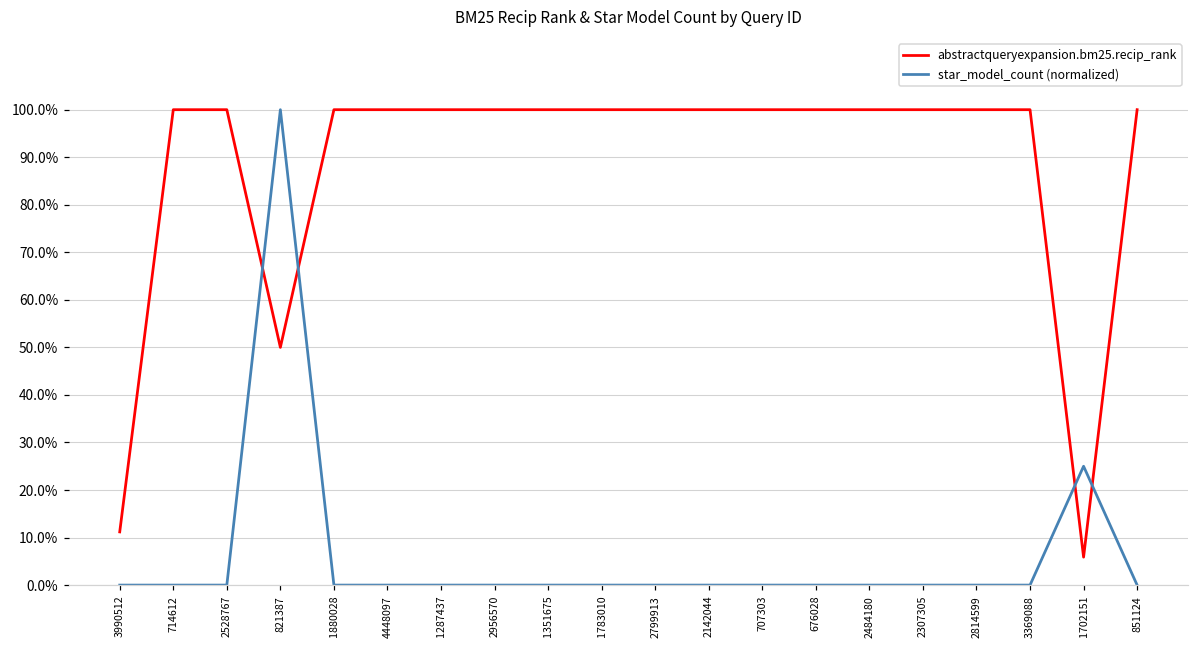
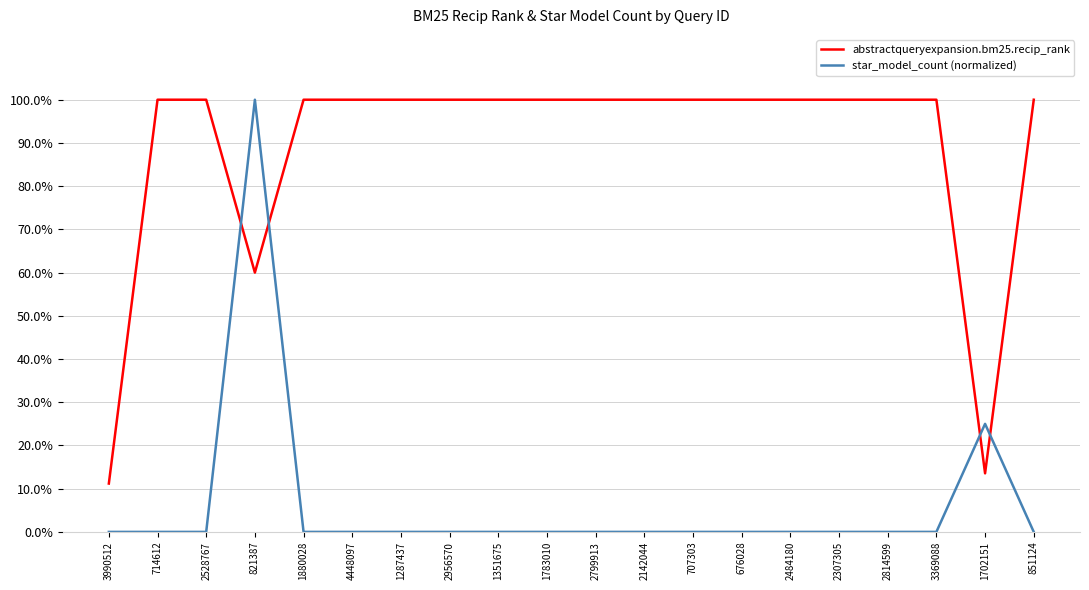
  {
    "abstractqueryexpansion.bm25.recip_rank": {
      "3990512": "11%",
      "714612": "100%",
      "2528767": "100%",
-     "821387": "50%",
+     "821387": "60%",
      "1880028": "100%",
      "4448097": "100%",
      "1287437": "100%",
      "2956570": "100%",
      "1351675": "100%",
      "1783010": "100%",
      "2799913": "100%",
      "2142044": "100%",
      "707303": "100%",
      "676028": "100%",
      "2484180": "100%",
      "2307305": "100%",
      "2814599": "100%",
      "3369088": "100%",
-     "1702151": "6%",
+     "1702151": "14%",
      "851124": "100%"
    },
    "star_model_count (normalized)": {
      "3990512": "0%",
      "714612": "0%",
      "2528767": "0%",
      "821387": "100%",
      "1880028": "0%",
      "4448097": "0%",
      "1287437": "0%",
      "2956570": "0%",
      "1351675": "0%",
      "1783010": "0%",
      "2799913": "0%",
      "2142044": "0%",
      "707303": "0%",
      "676028": "0%",
      "2484180": "0%",
      "2307305": "0%",
      "2814599": "0%",
      "3369088": "0%",
      "1702151": "25%",
      "851124": "0%"
    }
  }
